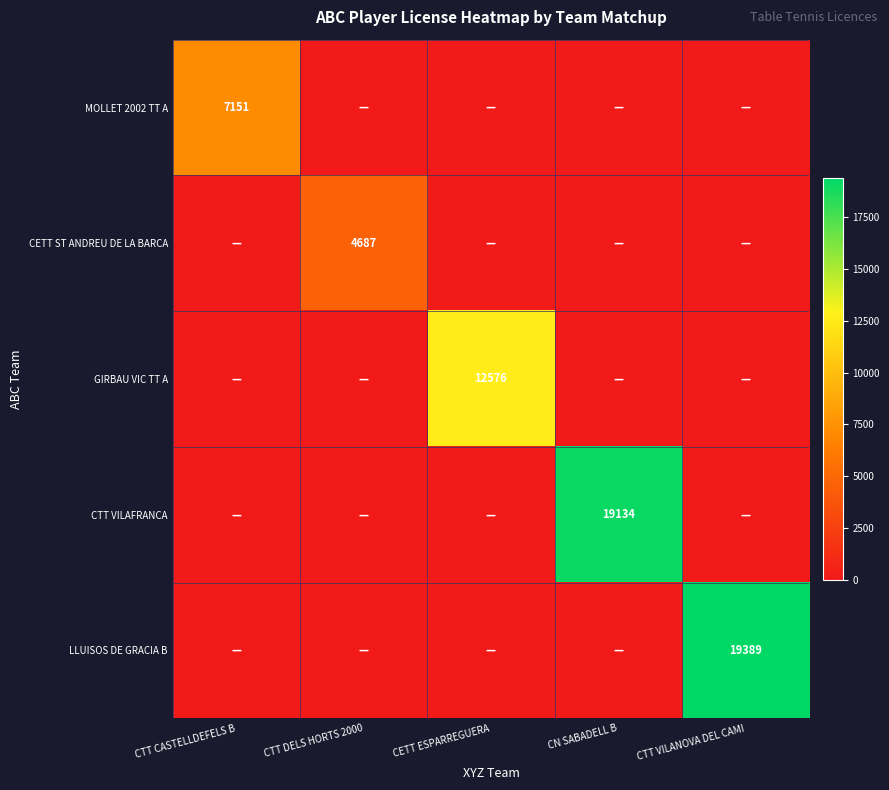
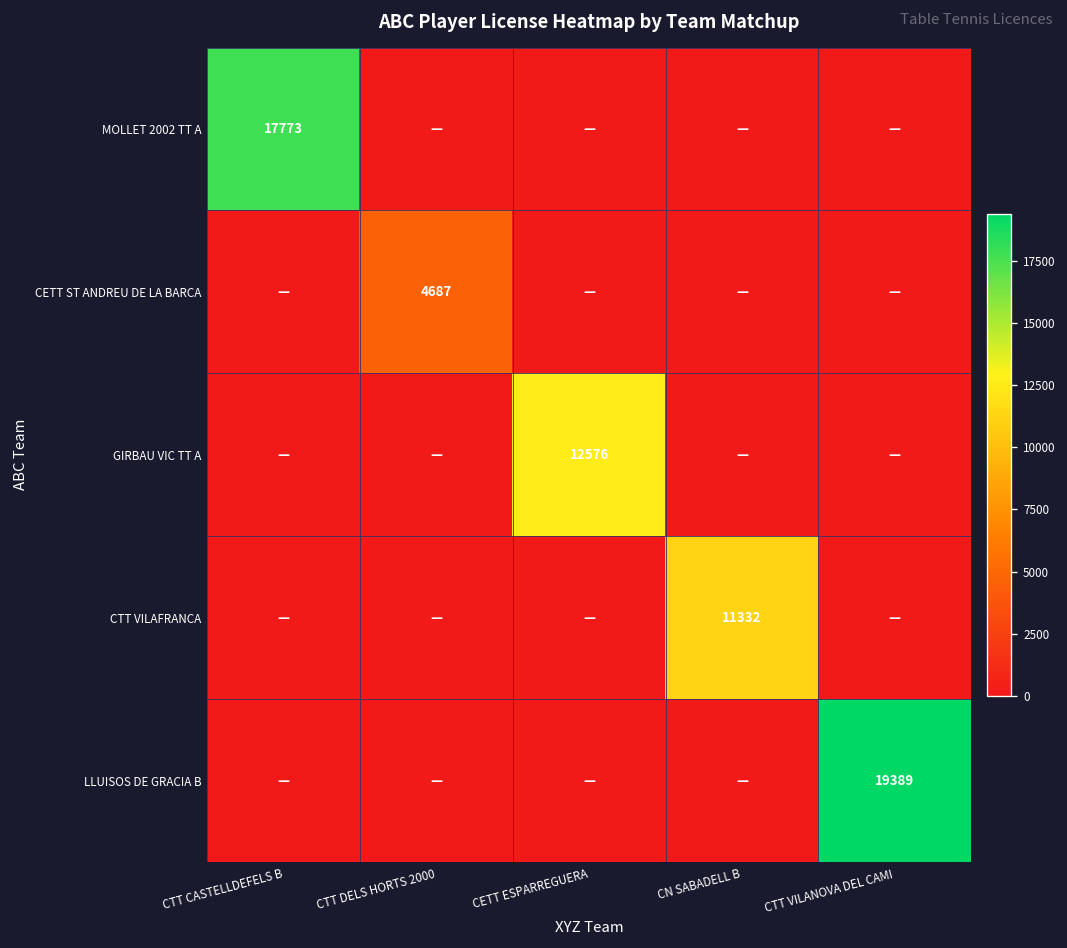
  {
    "MOLLET 2002 TT A": {
-     "CTT CASTELLDEFELS B": 7151
+     "CTT CASTELLDEFELS B": 17773
    },
    "CETT ST ANDREU DE LA BARCA": {
      "CTT DELS HORTS 2000": 4687
    },
    "GIRBAU VIC TT A": {
      "CETT ESPARREGUERA": 12576
    },
    "CTT VILAFRANCA": {
-     "CN SABADELL B": 19134
+     "CN SABADELL B": 11332
    },
    "LLUISOS DE GRACIA B": {
      "CTT VILANOVA DEL CAMI": 19389
    }
  }
